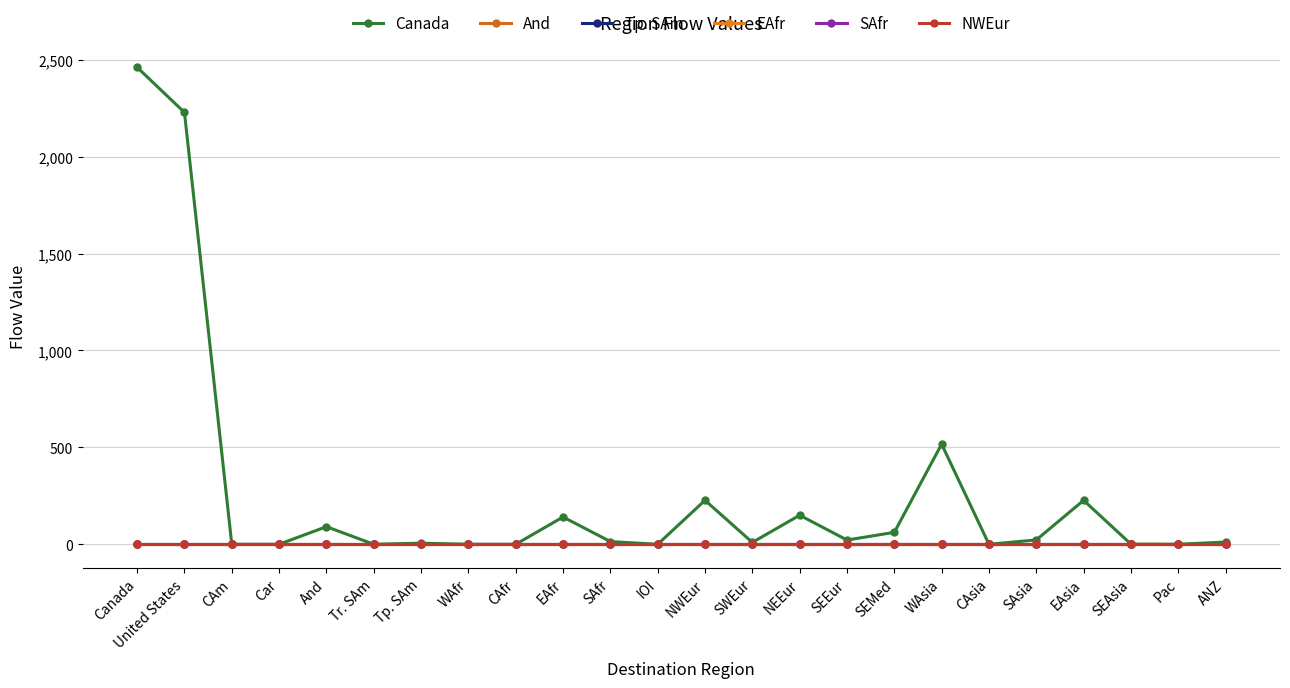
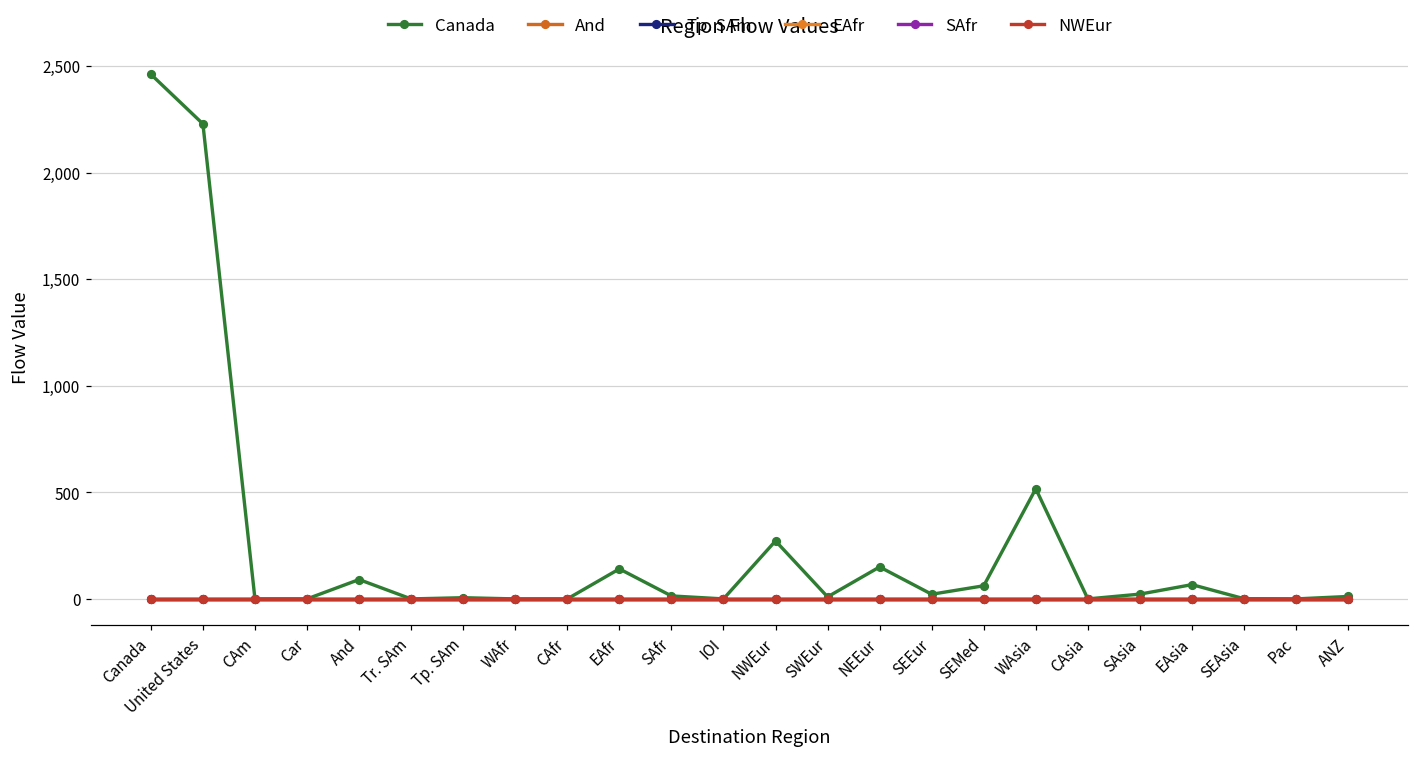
  {
    "Canada": {
      "Canada": "2,460",
      "United States": "2,230",
      "And": "90",
      "EAfr": "140",
      "SAfr": "10",
-     "NWEur": "230",
+     "NWEur": "270",
      "NEEur": "150",
      "SEEur": "20",
      "SEMed": "60",
      "WAsia": "520",
      "SAsia": "20",
-     "EAsia": "230"
+     "EAsia": "70"
    },
    "NWEur": {
      "Canada": "0",
      "United States": "0",
      "And": "0",
      "EAfr": "0",
      "SAfr": "0",
      "NWEur": "0",
      "NEEur": "0",
      "SEEur": "0",
      "SEMed": "0",
      "WAsia": "0",
      "SAsia": "0",
      "EAsia": "0"
    }
  }
